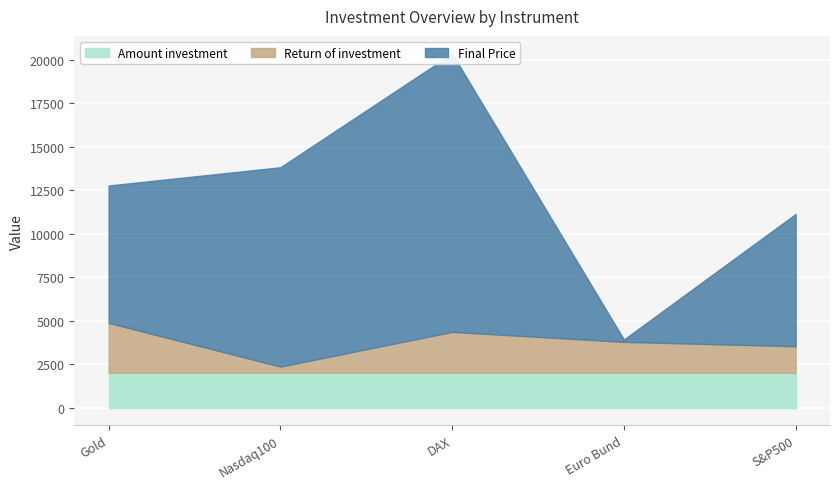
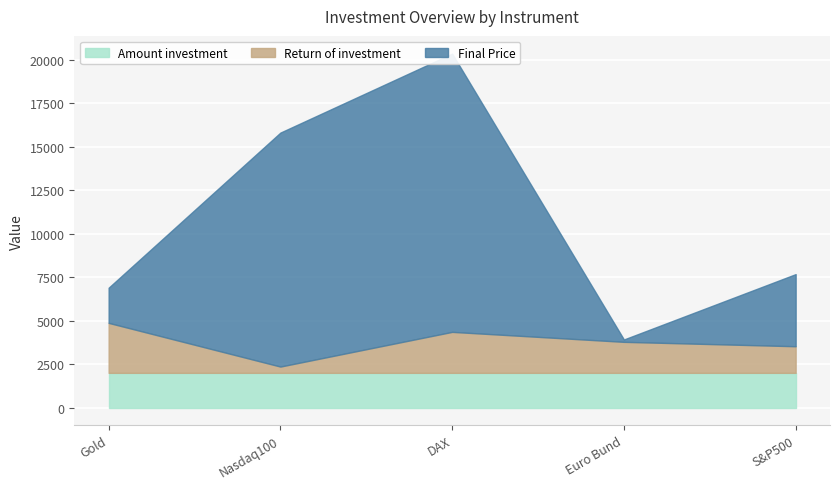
  {
    "Amount investment": {
      "Gold": 2000,
      "Nasdaq100": 2000,
      "DAX": 2000,
      "Euro Bund": 2000,
      "S&P500": 2000
    },
    "Return of investment": {
      "Gold": 2900,
      "Nasdaq100": 400,
      "DAX": 2400,
      "S&P500": 1500
    },
    "Final Price": {
-     "Gold": 7900,
-     "Nasdaq100": 11500,
-     "S&P500": 7600
+     "Gold": 2000,
+     "Nasdaq100": 13400,
+     "S&P500": 4100
    }
  }
